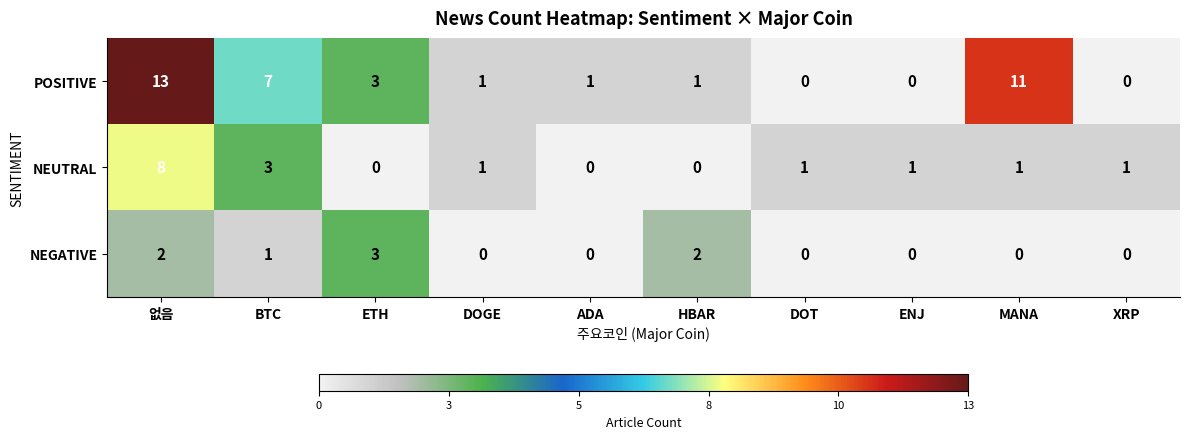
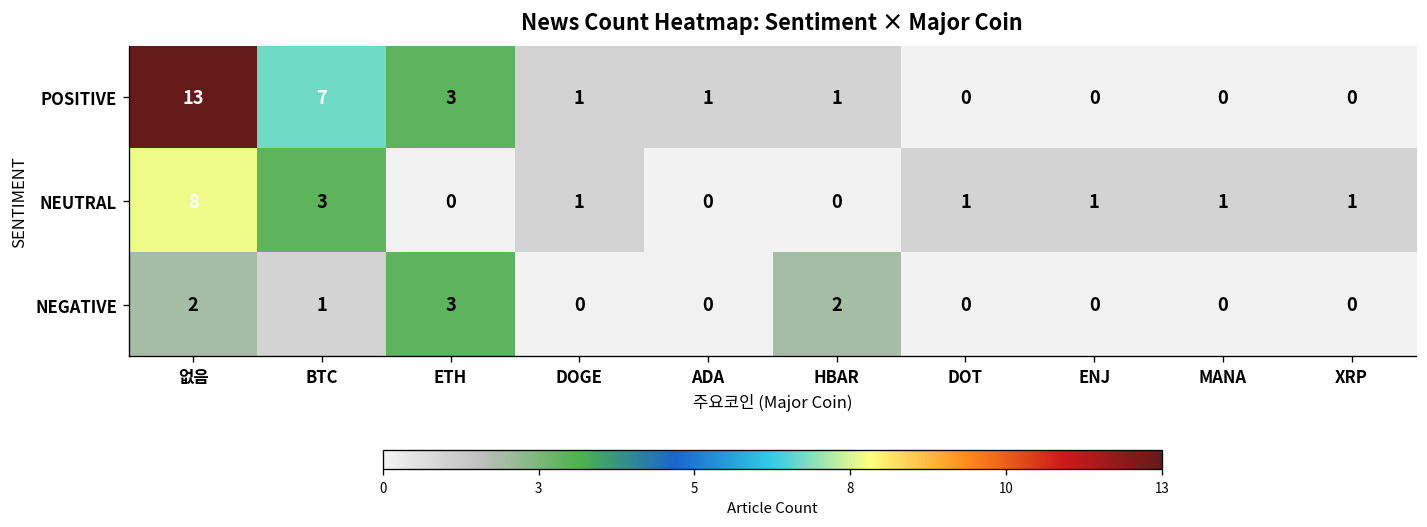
  {
    "POSITIVE": {
      "없음": 13,
      "BTC": 7,
      "ETH": 3,
      "DOGE": 1,
      "ADA": 1,
      "HBAR": 1,
      "DOT": 0,
      "ENJ": 0,
-     "MANA": 11,
+     "MANA": 0,
      "XRP": 0
    },
    "NEUTRAL": {
      "없음": 8,
      "BTC": 3,
      "ETH": 0,
      "DOGE": 1,
      "ADA": 0,
      "HBAR": 0,
      "DOT": 1,
      "ENJ": 1,
      "MANA": 1,
      "XRP": 1
    },
    "NEGATIVE": {
      "없음": 2,
      "BTC": 1,
      "ETH": 3,
      "DOGE": 0,
      "ADA": 0,
      "HBAR": 2,
      "DOT": 0,
      "ENJ": 0,
      "MANA": 0,
      "XRP": 0
    }
  }
